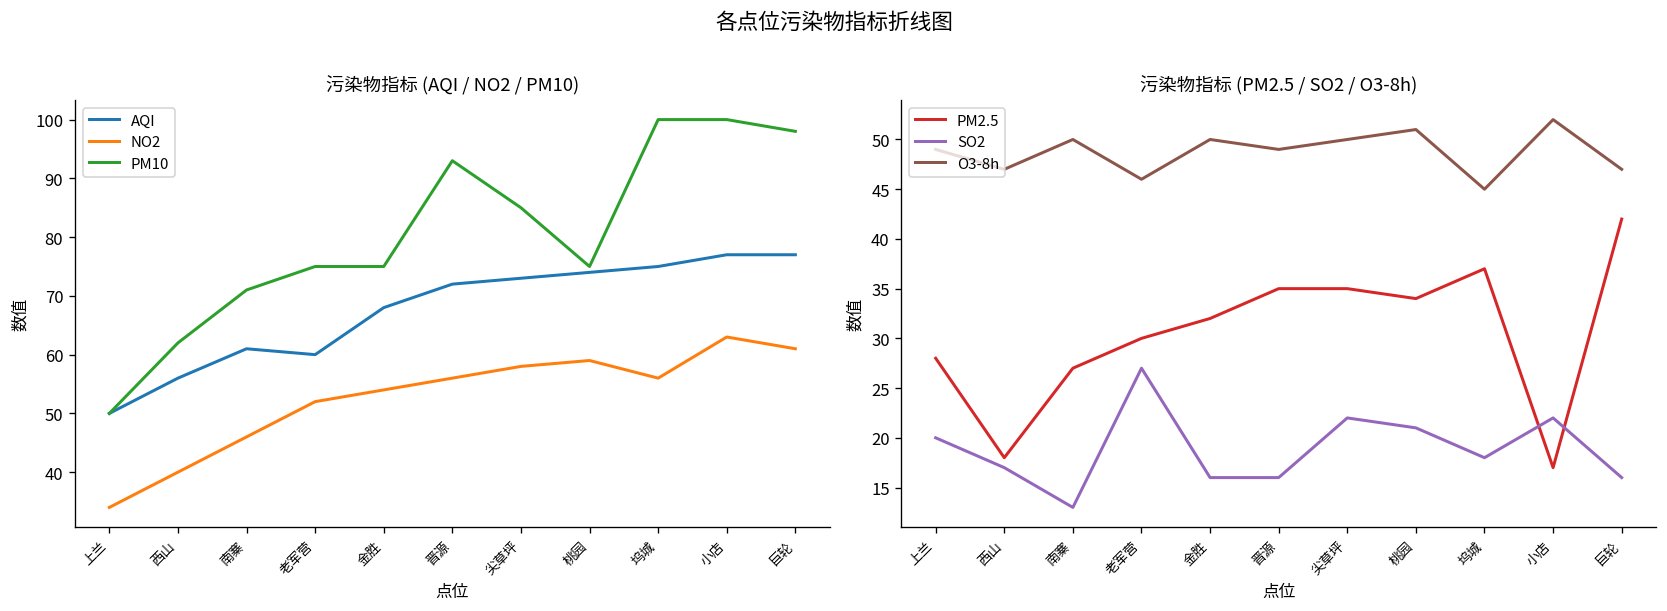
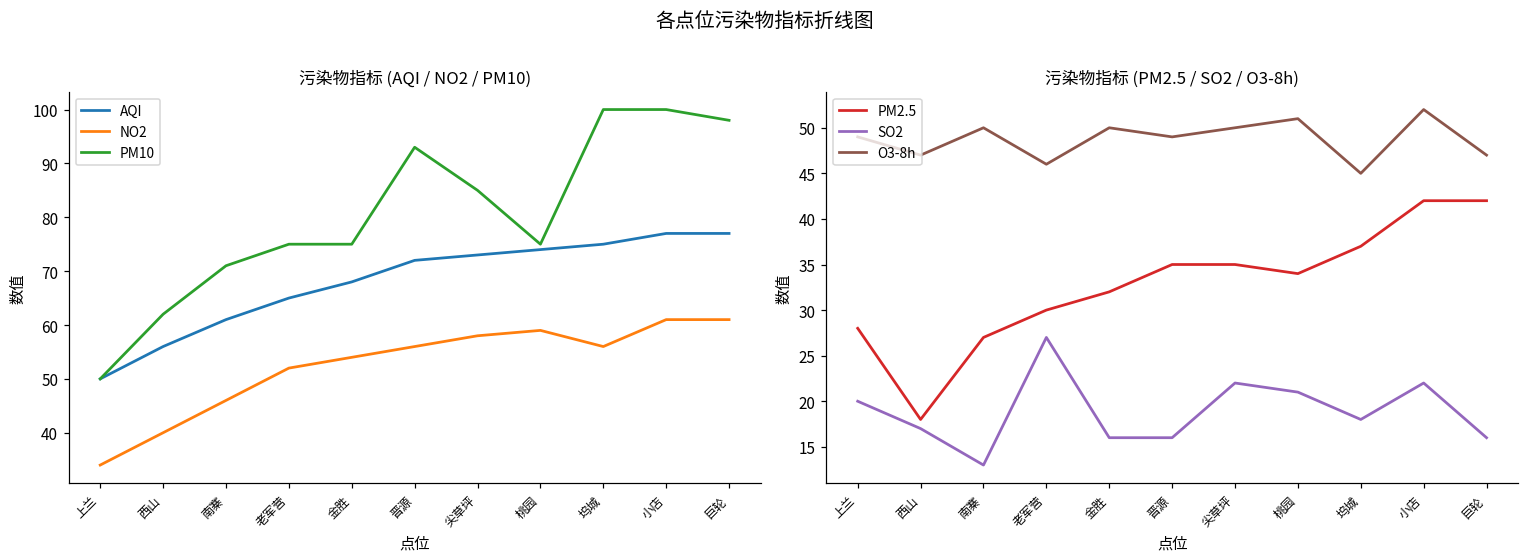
  {
    "污染物指标 (AQI / NO2 / PM10)": {
      "AQI": {
        "西山": 56,
        "南寨": 61,
-       "老军营": 60,
+       "老军营": 65,
        "金胜": 68,
        "晋源": 72,
        "尖草坪": 73,
        "桃园": 74,
        "坞城": 75,
        "小店": 77,
        "巨轮": 77
      },
      "NO2": {
        "上兰": 34,
        "西山": 40,
        "南寨": 46,
        "老军营": 52,
        "金胜": 54,
        "晋源": 56,
        "尖草坪": 58,
        "桃园": 59,
        "坞城": 56,
-       "小店": 63,
+       "小店": 61,
        "巨轮": 61
      },
      "PM10": {
        "西山": 62,
        "南寨": 71,
        "老军营": 75,
        "金胜": 75,
        "晋源": 93,
        "尖草坪": 85,
        "桃园": 75,
        "坞城": 100,
        "小店": 100,
        "巨轮": 98
      }
    },
    "污染物指标 (PM2.5 / SO2 / O3-8h)": {
      "PM2.5": {
        "上兰": 28,
        "西山": 18,
        "南寨": 27,
        "老军营": 30,
        "金胜": 32,
        "晋源": 35,
        "尖草坪": 35,
        "桃园": 34,
        "坞城": 37,
-       "小店": 17,
+       "小店": 42,
        "巨轮": 42
      },
      "SO2": {
        "上兰": 20,
        "西山": 17,
        "南寨": 13,
        "老军营": 27,
        "金胜": 16,
        "晋源": 16,
        "尖草坪": 22,
        "桃园": 21,
        "坞城": 18,
        "小店": 22,
        "巨轮": 16
      },
      "O3-8h": {
        "南寨": 50,
        "老军营": 46,
        "金胜": 50,
        "晋源": 49,
        "尖草坪": 50,
        "桃园": 51,
        "坞城": 45,
        "小店": 52,
        "巨轮": 47
      }
    }
  }
